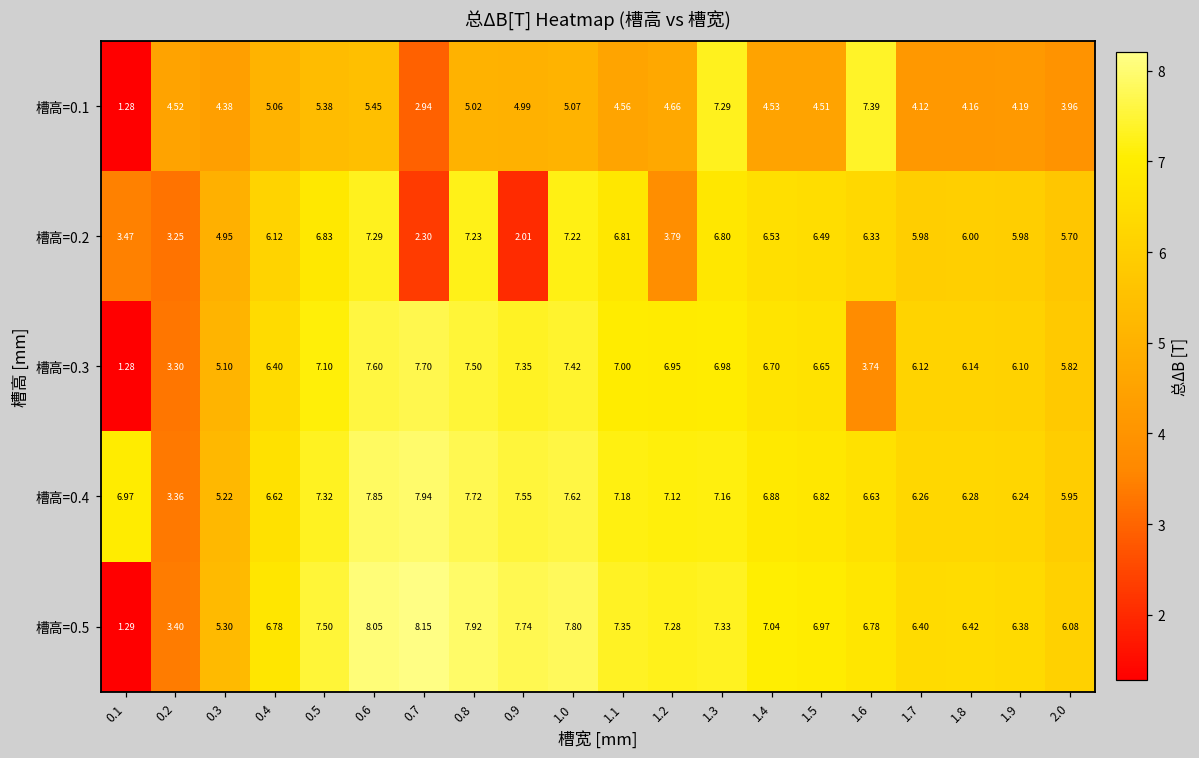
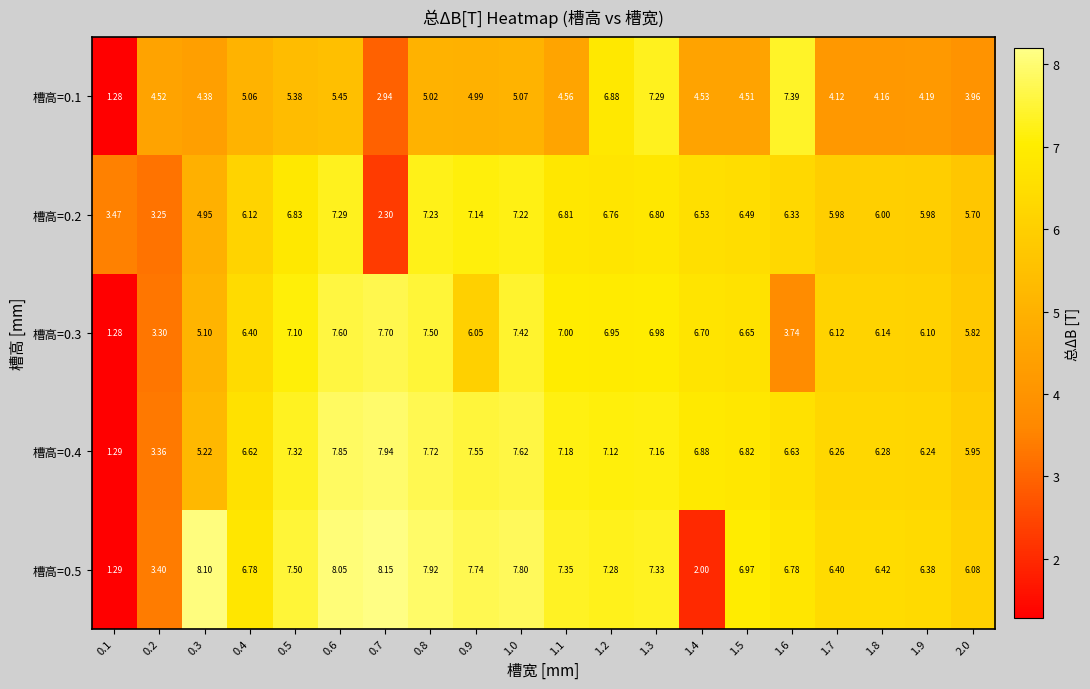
  {
    "槽高=0.1": {
      "0.1": 1.28,
      "0.2": 4.52,
      "0.3": 4.38,
      "0.4": 5.06,
      "0.5": 5.38,
      "0.6": 5.45,
      "0.7": 2.94,
      "0.8": 5.02,
      "0.9": 4.99,
      "1.0": 5.07,
      "1.1": 4.56,
-     "1.2": 4.66,
+     "1.2": 6.88,
      "1.3": 7.29,
      "1.4": 4.53,
      "1.5": 4.51,
      "1.6": 7.39,
      "1.7": 4.12,
      "1.8": 4.16,
      "1.9": 4.19,
      "2.0": 3.96
    },
    "槽高=0.2": {
      "0.1": 3.47,
      "0.2": 3.25,
      "0.3": 4.95,
      "0.4": 6.12,
      "0.5": 6.83,
      "0.6": 7.29,
      "0.7": 2.30,
      "0.8": 7.23,
-     "0.9": 2.01,
+     "0.9": 7.14,
      "1.0": 7.22,
      "1.1": 6.81,
-     "1.2": 3.79,
+     "1.2": 6.76,
      "1.3": 6.80,
      "1.4": 6.53,
      "1.5": 6.49,
      "1.6": 6.33,
      "1.7": 5.98,
      "1.8": 6.00,
      "1.9": 5.98,
      "2.0": 5.70
    },
    "槽高=0.3": {
      "0.1": 1.28,
      "0.2": 3.30,
      "0.3": 5.10,
      "0.4": 6.40,
      "0.5": 7.10,
      "0.6": 7.60,
      "0.7": 7.70,
      "0.8": 7.50,
-     "0.9": 7.35,
+     "0.9": 6.05,
      "1.0": 7.42,
      "1.1": 7.00,
      "1.2": 6.95,
      "1.3": 6.98,
      "1.4": 6.70,
      "1.5": 6.65,
      "1.6": 3.74,
      "1.7": 6.12,
      "1.8": 6.14,
      "1.9": 6.10,
      "2.0": 5.82
    },
    "槽高=0.4": {
-     "0.1": 6.97,
+     "0.1": 1.29,
      "0.2": 3.36,
      "0.3": 5.22,
      "0.4": 6.62,
      "0.5": 7.32,
      "0.6": 7.85,
      "0.7": 7.94,
      "0.8": 7.72,
      "0.9": 7.55,
      "1.0": 7.62,
      "1.1": 7.18,
      "1.2": 7.12,
      "1.3": 7.16,
      "1.4": 6.88,
      "1.5": 6.82,
      "1.6": 6.63,
      "1.7": 6.26,
      "1.8": 6.28,
      "1.9": 6.24,
      "2.0": 5.95
    },
    "槽高=0.5": {
      "0.1": 1.29,
      "0.2": 3.40,
-     "0.3": 5.30,
+     "0.3": 8.10,
      "0.4": 6.78,
      "0.5": 7.50,
      "0.6": 8.05,
      "0.7": 8.15,
      "0.8": 7.92,
      "0.9": 7.74,
      "1.0": 7.80,
      "1.1": 7.35,
      "1.2": 7.28,
      "1.3": 7.33,
-     "1.4": 7.04,
+     "1.4": 2.00,
      "1.5": 6.97,
      "1.6": 6.78,
      "1.7": 6.40,
      "1.8": 6.42,
      "1.9": 6.38,
      "2.0": 6.08
    }
  }
